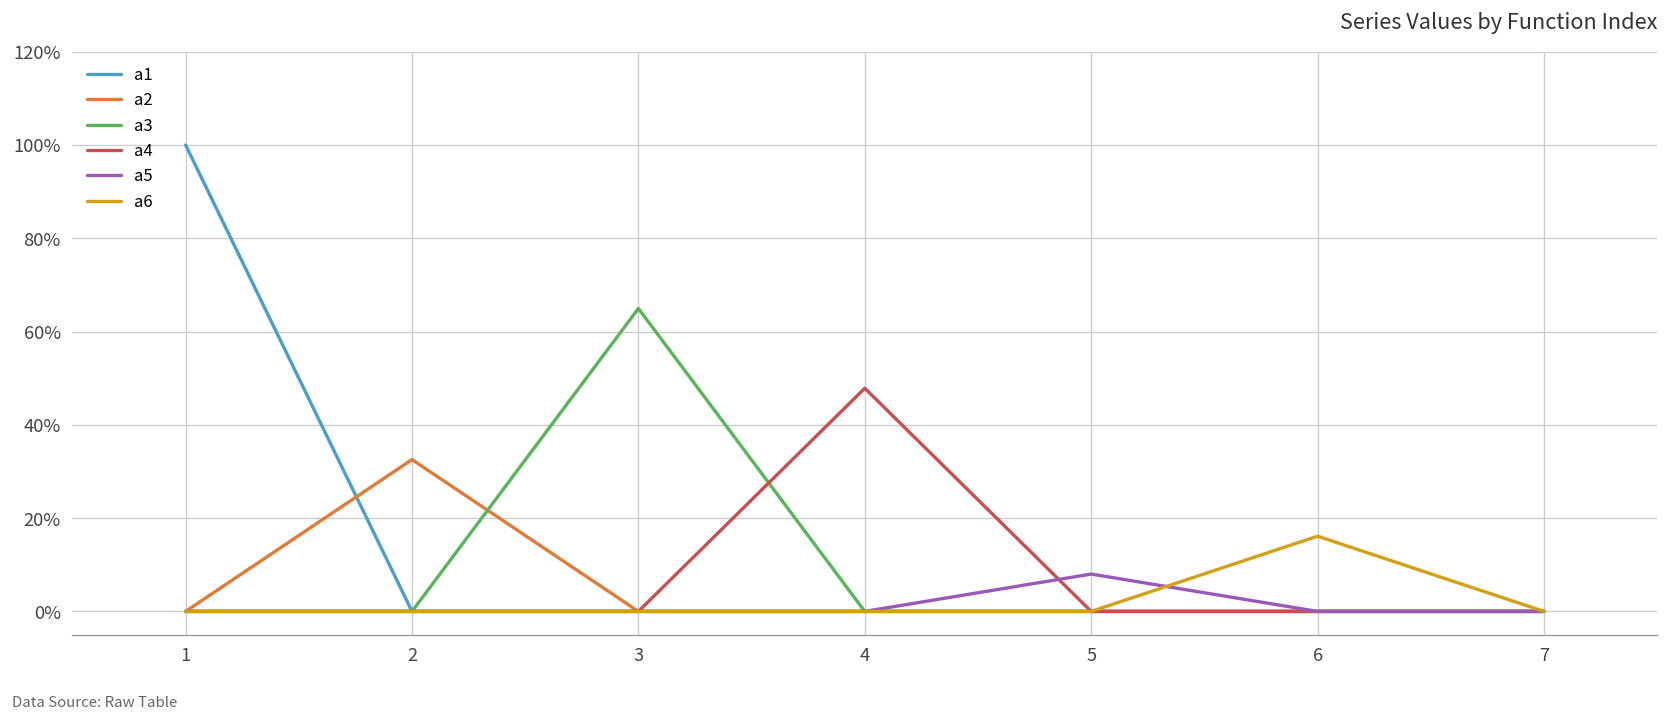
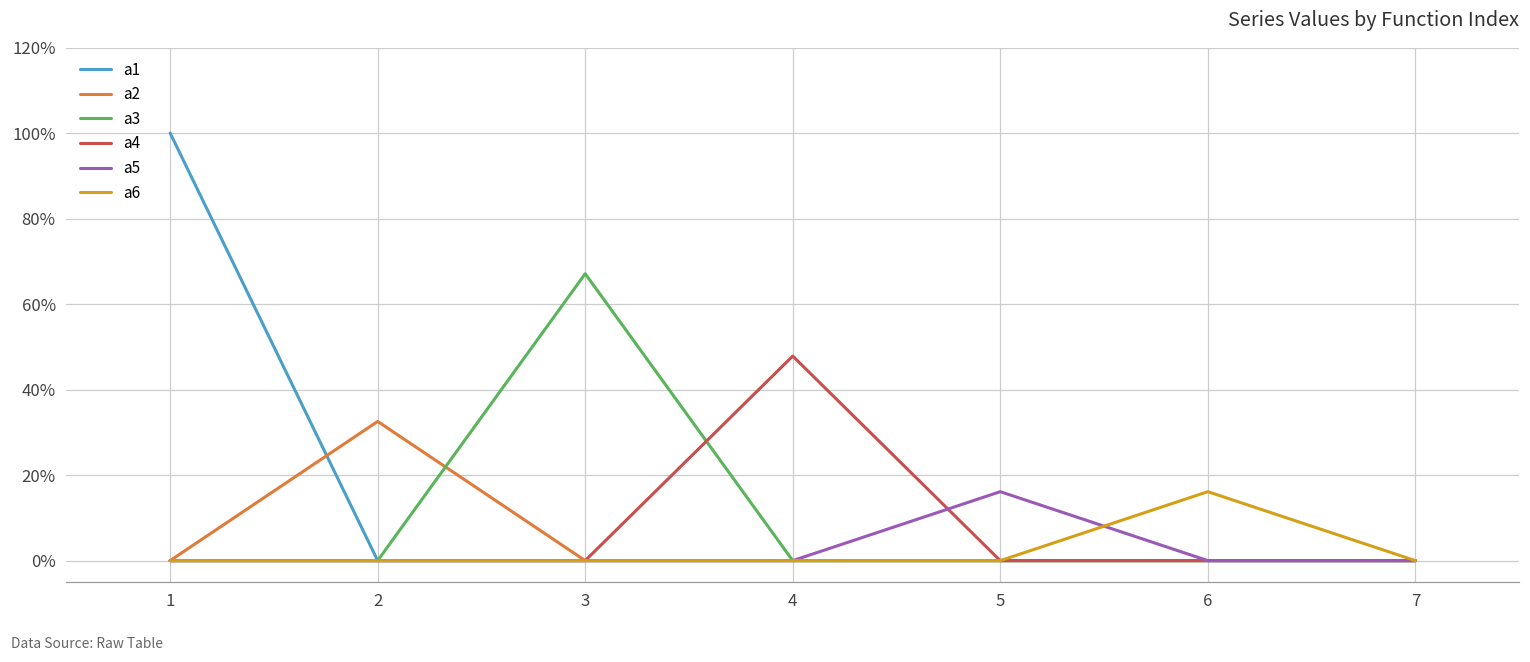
  {
    "a1": {
      "1": "100%"
    },
    "a3": {
-     "3": "65%"
+     "3": "67%"
    },
    "a5": {
-     "5": "8%"
+     "5": "16%"
    }
  }
